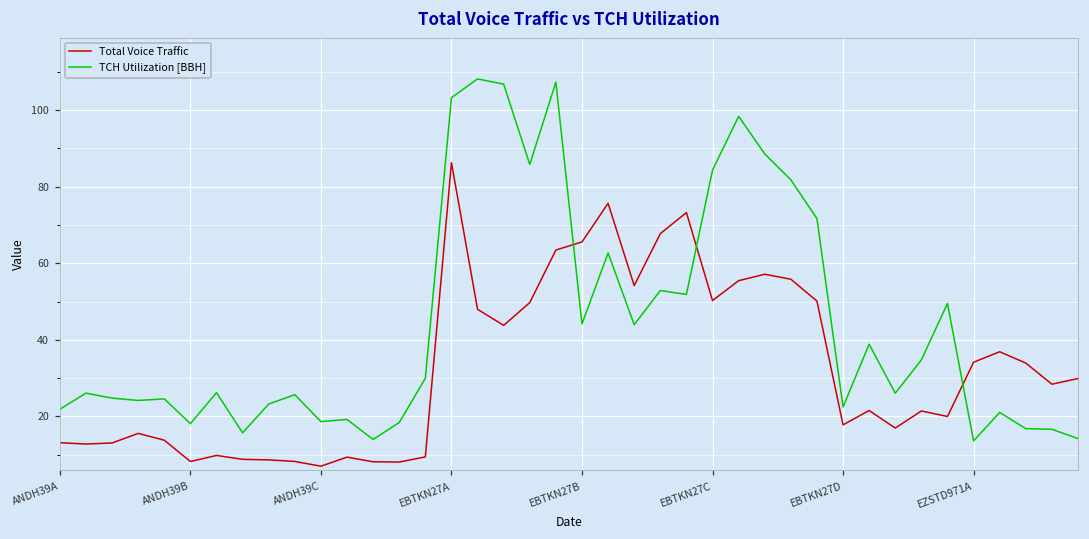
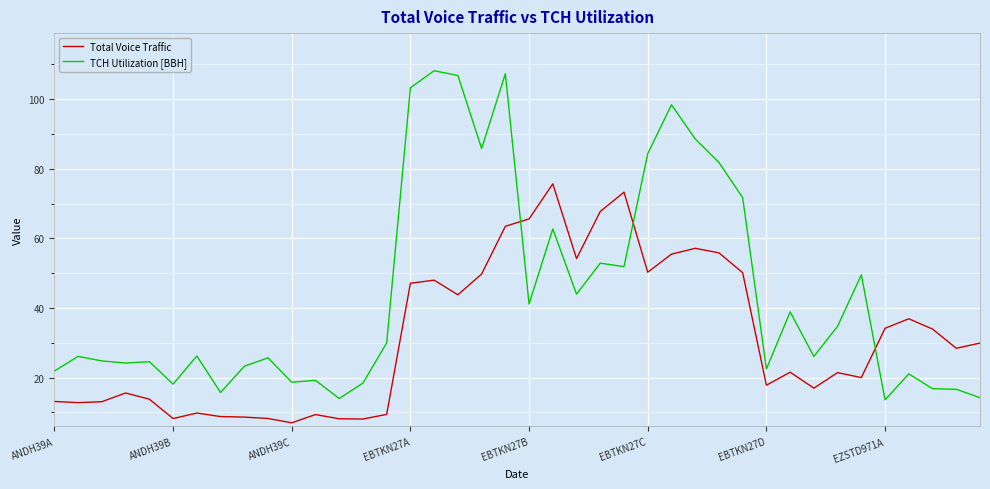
  {
    "Total Voice Traffic": {
      "ANDH39A": 13,
      "ANDH39B": 8,
      "ANDH39C": 7,
-     "EBTKN27A": 86,
+     "EBTKN27A": 47,
      "EBTKN27B": 66,
      "EBTKN27C": 50,
      "EBTKN27D": 18,
      "EZSTD971A": 34
    },
    "TCH Utilization [BBH]": {
      "ANDH39A": 22,
      "ANDH39B": 18,
      "ANDH39C": 19,
      "EBTKN27A": 103,
-     "EBTKN27B": 44,
+     "EBTKN27B": 41,
      "EBTKN27C": 84,
      "EBTKN27D": 22,
      "EZSTD971A": 14
    }
  }
